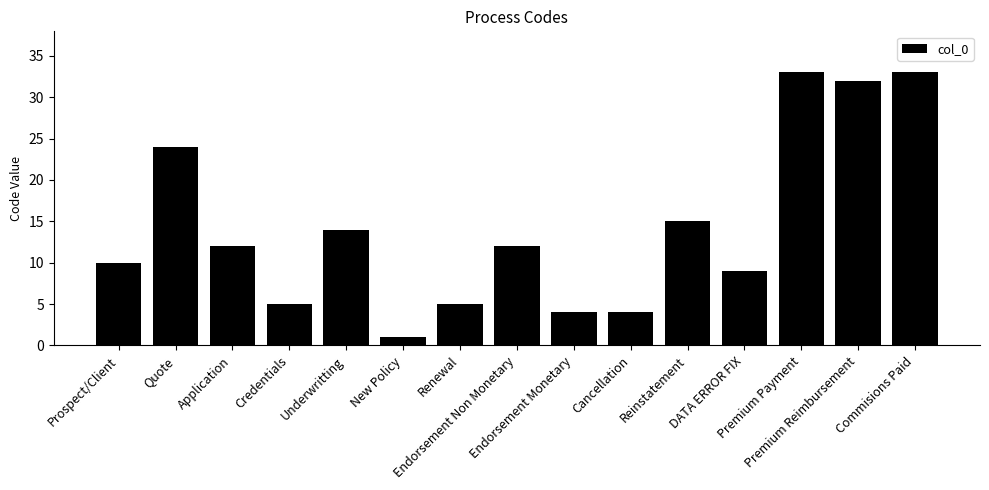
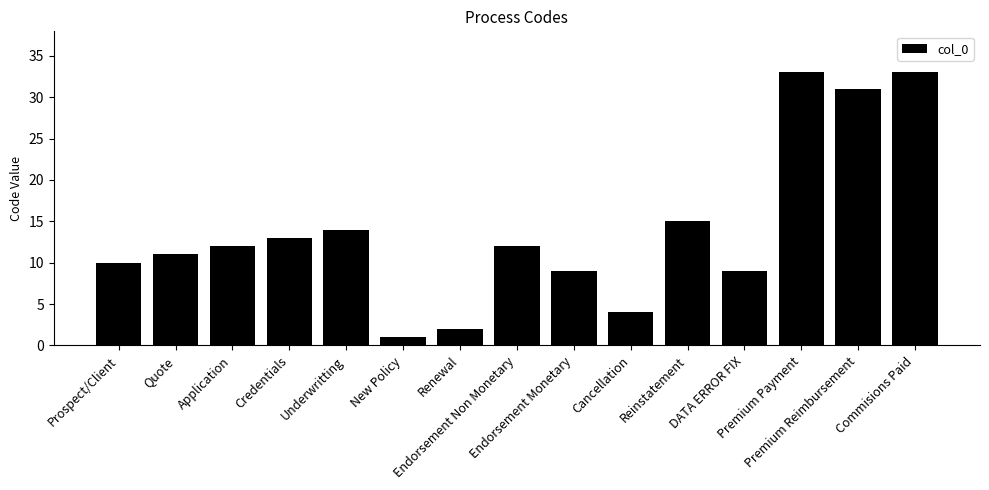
  {
    "Prospect/Client": 10,
-   "Quote": 24,
+   "Quote": 11,
    "Application": 12,
-   "Credentials": 5,
+   "Credentials": 13,
    "Underwritting": 14,
    "New Policy": 1,
-   "Renewal": 5,
+   "Renewal": 2,
    "Endorsement Non Monetary": 12,
-   "Endorsement Monetary": 4,
+   "Endorsement Monetary": 9,
    "Cancellation": 4,
    "Reinstatement": 15,
    "DATA ERROR FIX": 9,
    "Premium Payment": 33,
-   "Premium Reimbursement": 32,
+   "Premium Reimbursement": 31,
    "Commisions Paid": 33
  }
